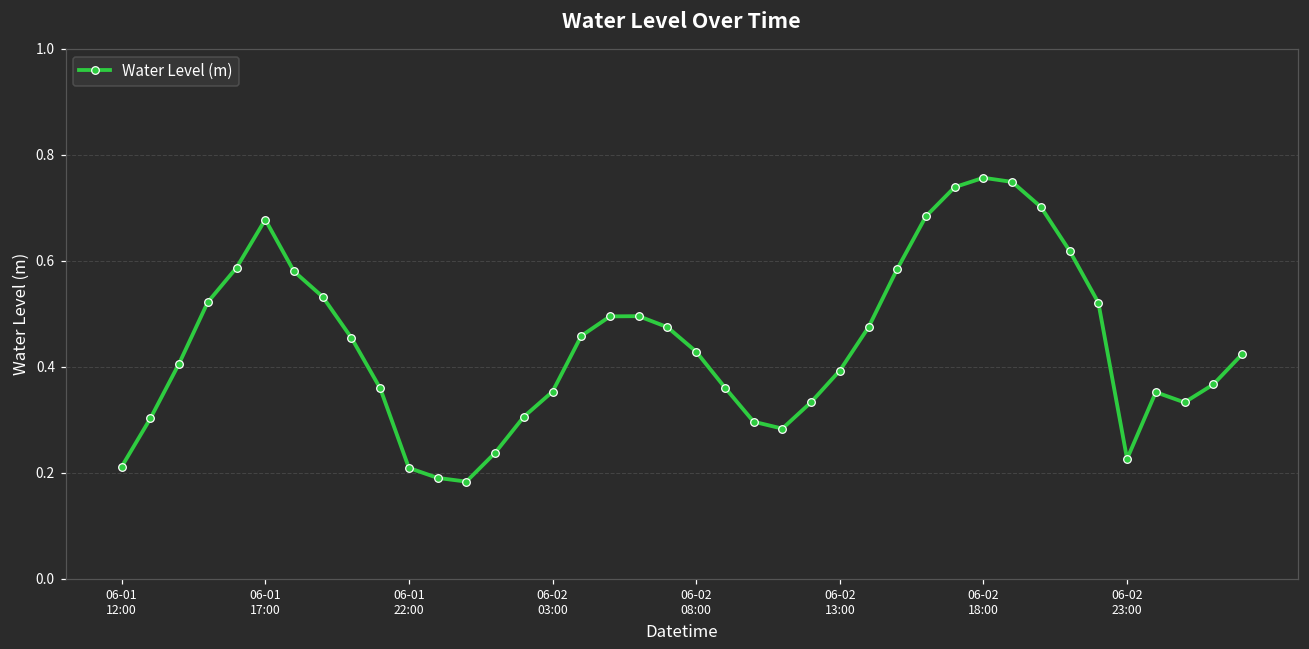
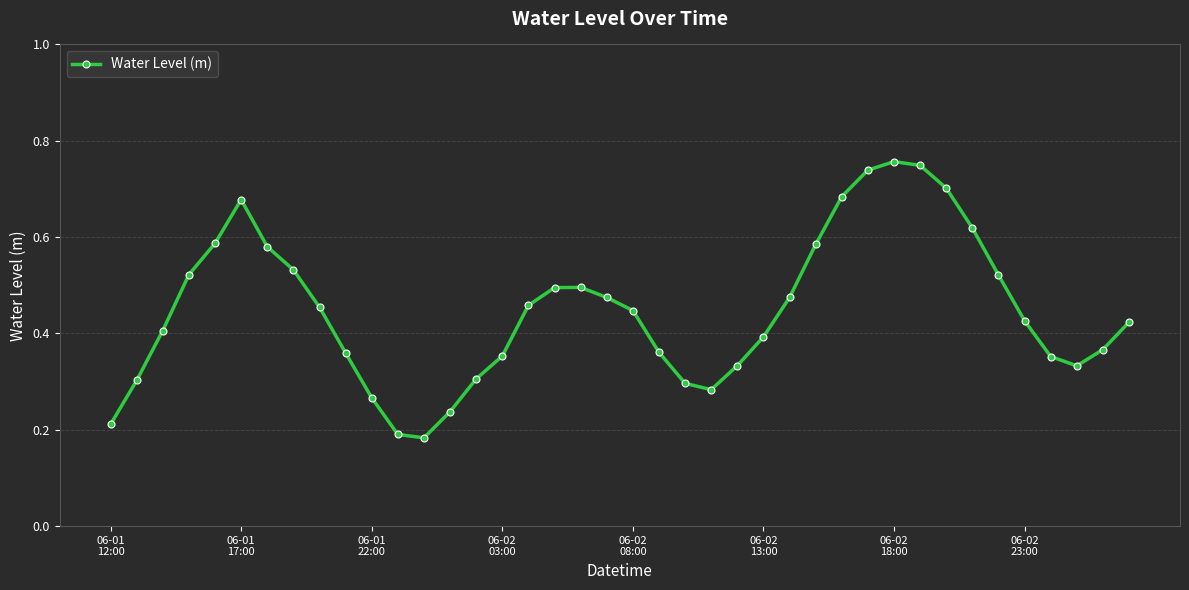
  {
    "06-01 12:00": 0.21,
    "06-01 17:00": 0.68,
-   "06-01 22:00": 0.21,
+   "06-01 22:00": 0.27,
    "06-02 03:00": 0.35,
-   "06-02 08:00": 0.43,
+   "06-02 08:00": 0.45,
    "06-02 13:00": 0.39,
    "06-02 18:00": 0.76,
-   "06-02 23:00": 0.23
+   "06-02 23:00": 0.43
  }
